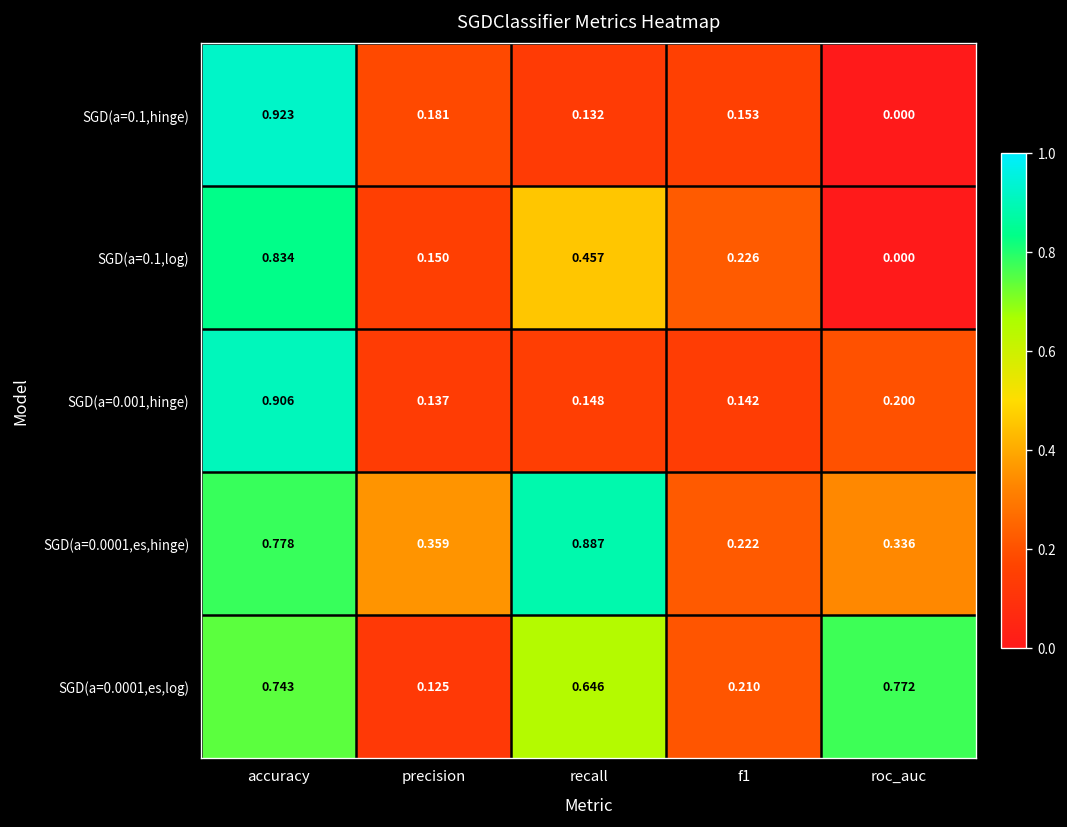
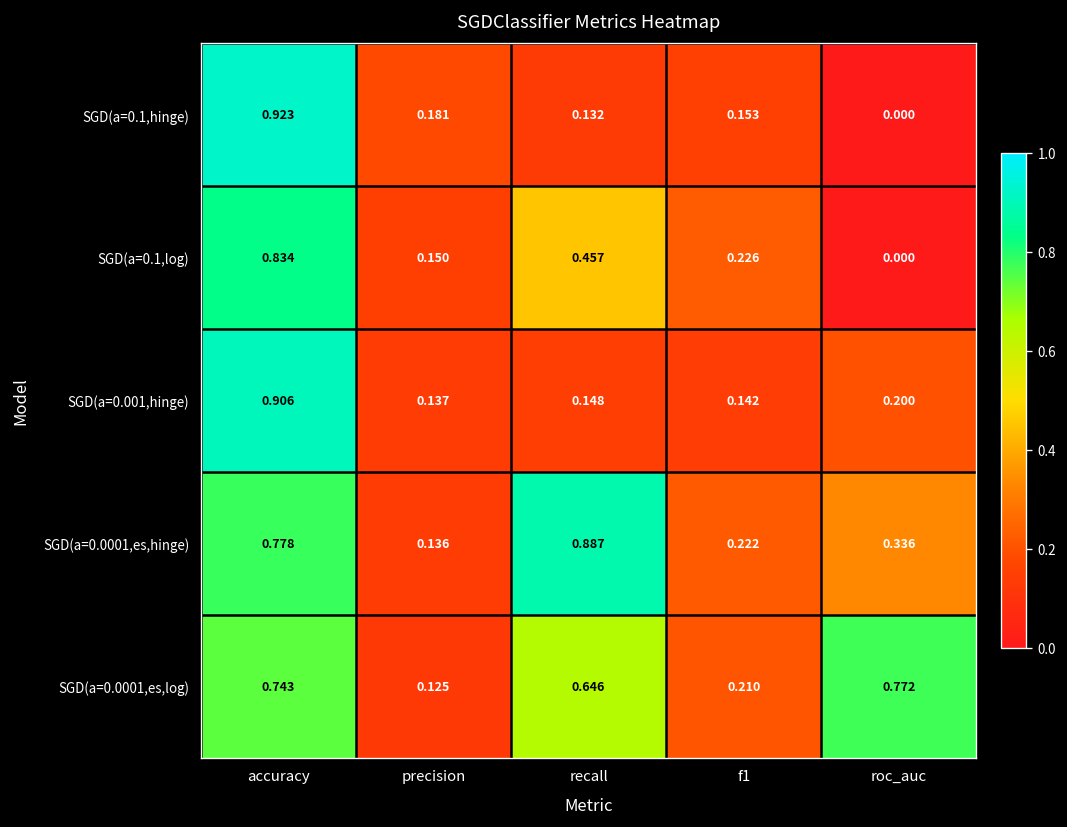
  {
    "SGD(a=0.1,hinge)": {
      "accuracy": 0.923,
      "precision": 0.181,
      "recall": 0.132,
      "f1": 0.153,
      "roc_auc": 0.000
    },
    "SGD(a=0.1,log)": {
      "accuracy": 0.834,
      "precision": 0.150,
      "recall": 0.457,
      "f1": 0.226,
      "roc_auc": 0.000
    },
    "SGD(a=0.001,hinge)": {
      "accuracy": 0.906,
      "precision": 0.137,
      "recall": 0.148,
      "f1": 0.142,
      "roc_auc": 0.200
    },
    "SGD(a=0.0001,es,hinge)": {
      "accuracy": 0.778,
-     "precision": 0.359,
+     "precision": 0.136,
      "recall": 0.887,
      "f1": 0.222,
      "roc_auc": 0.336
    },
    "SGD(a=0.0001,es,log)": {
      "accuracy": 0.743,
      "precision": 0.125,
      "recall": 0.646,
      "f1": 0.210,
      "roc_auc": 0.772
    }
  }
